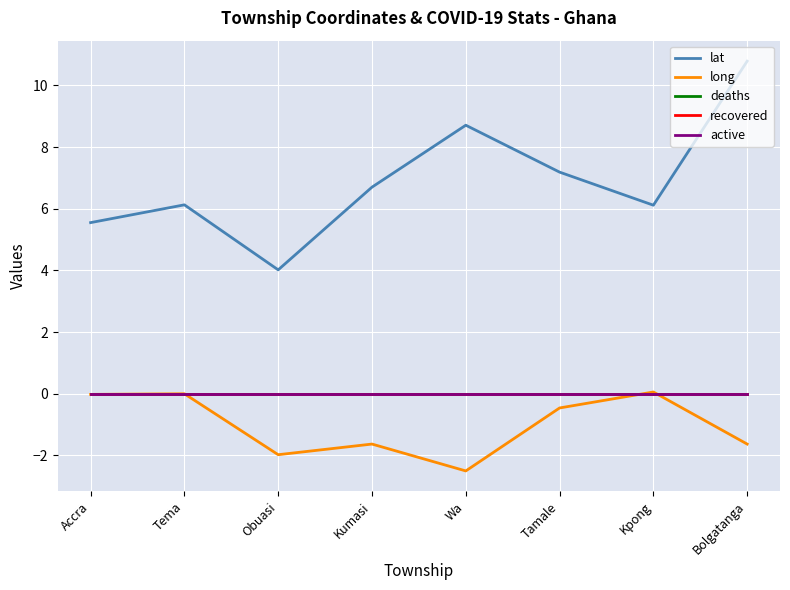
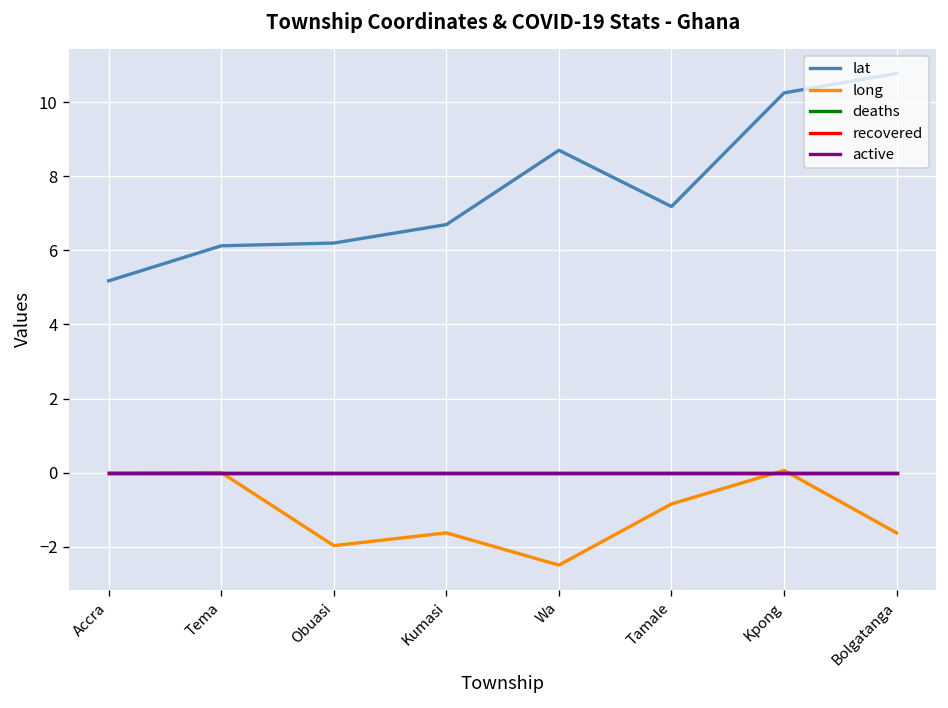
  {
    "lat": {
-     "Accra": 5.6,
+     "Accra": 5.2,
      "Tema": 6.1,
-     "Obuasi": 4.0,
+     "Obuasi": 6.2,
      "Kumasi": 6.7,
      "Wa": 8.7,
      "Tamale": 7.2,
-     "Kpong": 6.1
+     "Kpong": 10.3
    },
    "long": {
      "Obuasi": -2.0,
      "Kumasi": -1.6,
      "Wa": -2.5,
-     "Tamale": -0.5,
+     "Tamale": -0.8,
      "Bolgatanga": -1.6
    },
    "active": {
      "Obuasi": 0.0,
      "Kumasi": 0.0,
      "Wa": 0.0,
      "Tamale": 0.0,
      "Bolgatanga": 0.0
    }
  }
